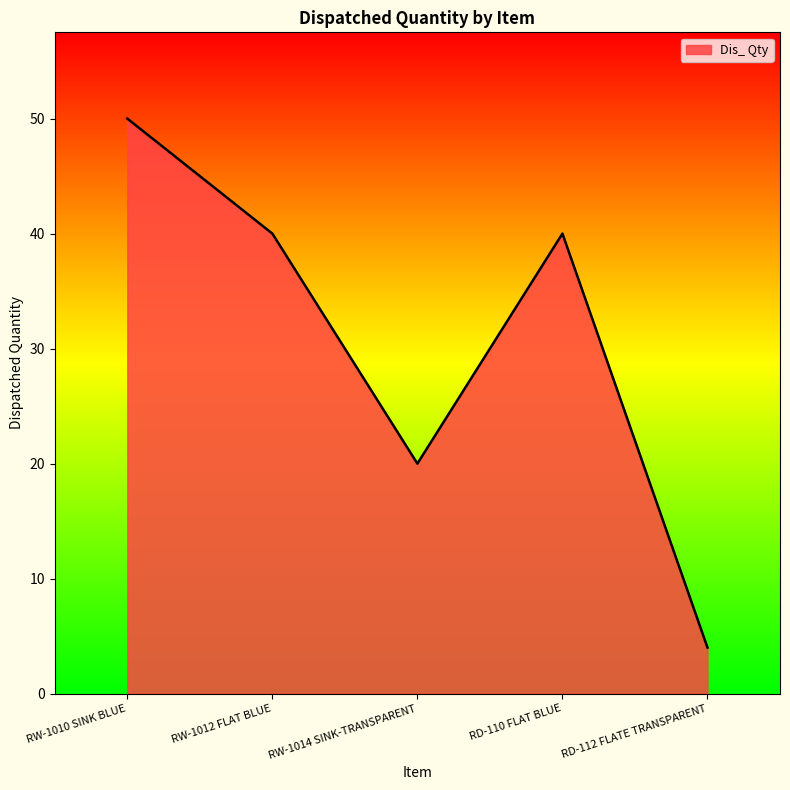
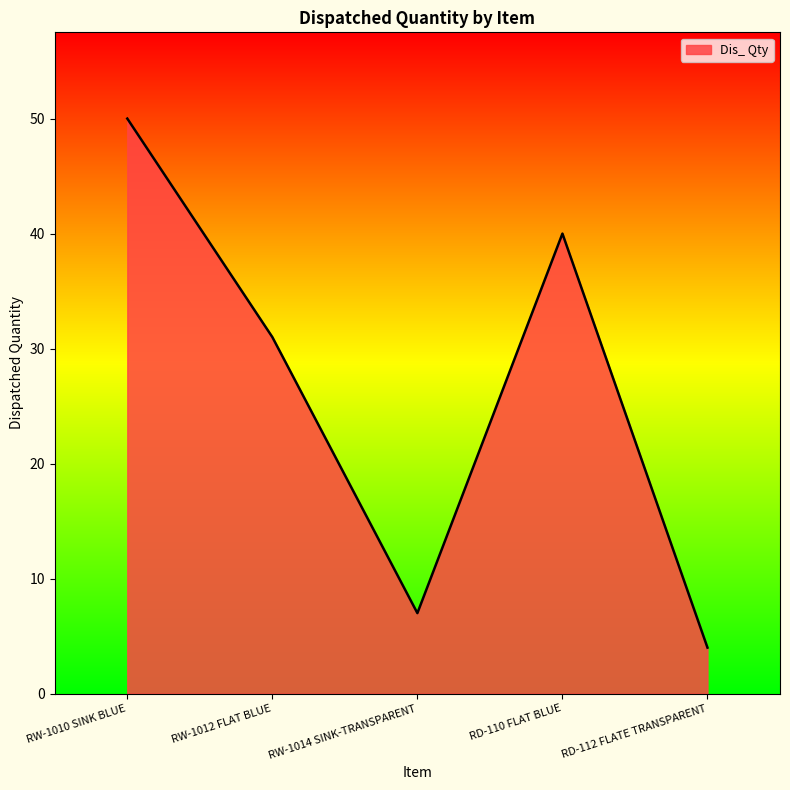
  {
    "RW-1010 SINK BLUE": 50,
-   "RW-1012 FLAT BLUE": 40,
-   "RW-1014 SINK-TRANSPARENT": 20,
+   "RW-1012 FLAT BLUE": 31,
+   "RW-1014 SINK-TRANSPARENT": 7,
    "RD-110 FLAT BLUE": 40,
    "RD-112 FLATE TRANSPARENT": 4
  }
